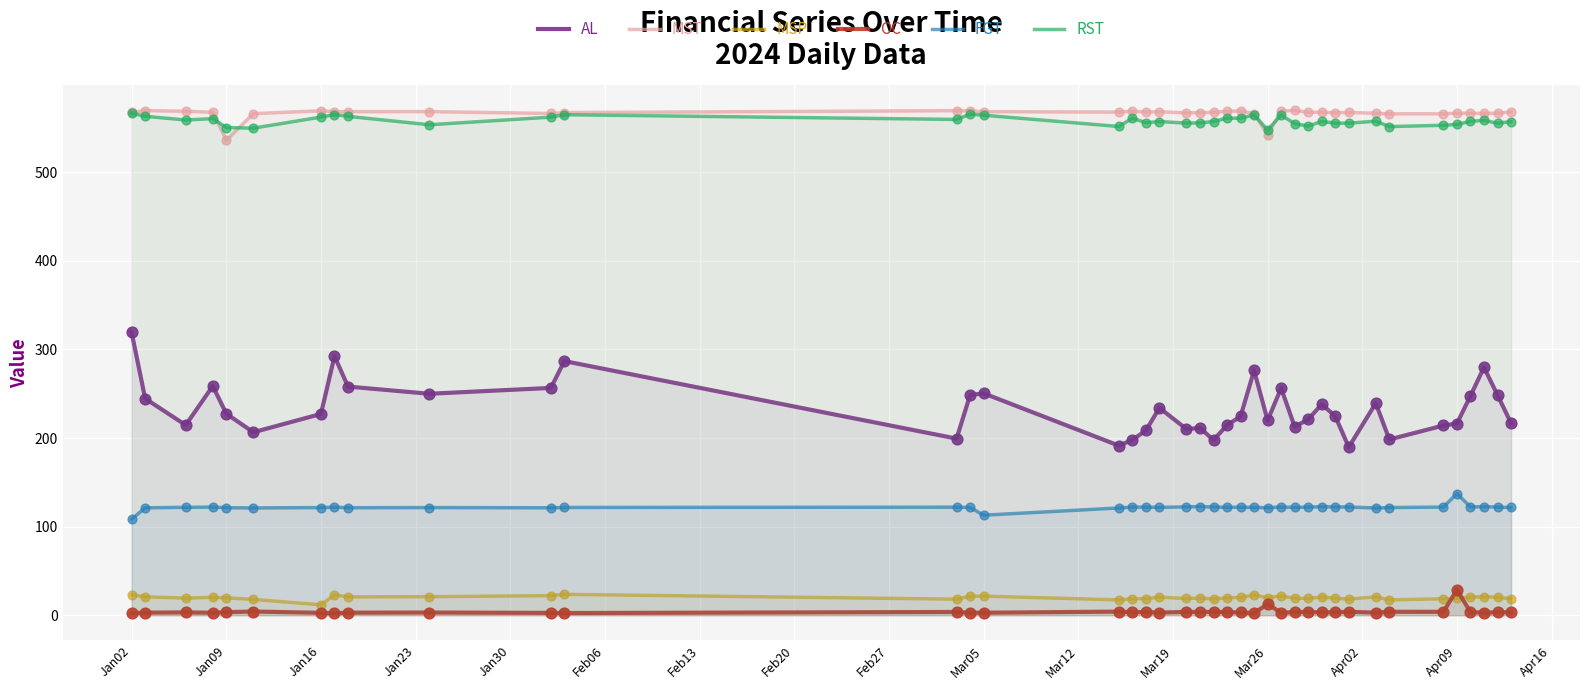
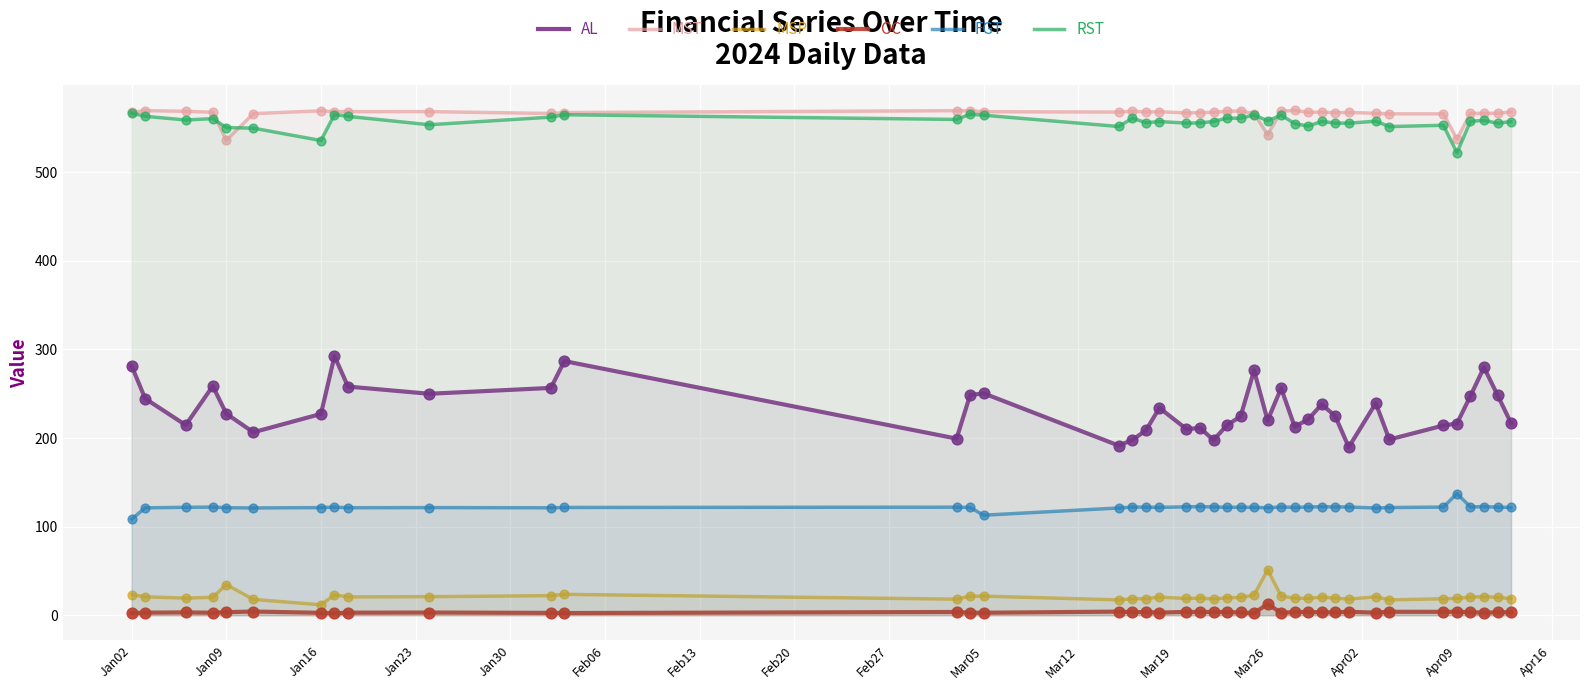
  {
    "AL": {
-     "Jan02": 320,
+     "Jan02": 280,
      "Jan09": 230,
      "Jan16": 230,
      "Mar05": 250,
      "Mar26": 220,
      "Apr09": 220
    },
    "MST": {
      "Jan09": 540,
      "Jan16": 570,
      "Mar05": 570,
      "Mar26": 540,
-     "Apr09": 570
+     "Apr09": 540
    },
    "MSP": {
      "Jan02": 20,
-     "Jan09": 20,
+     "Jan09": 30,
      "Jan16": 10,
      "Mar05": 20,
-     "Mar26": 20,
+     "Mar26": 50,
      "Apr09": 20
    },
    "OC": {
      "Jan02": 0,
      "Jan09": 0,
      "Jan16": 0,
      "Mar05": 0,
      "Mar26": 10,
-     "Apr09": 30
+     "Apr09": 0
    },
    "FGT": {
      "Jan02": 110,
      "Jan09": 120,
      "Jan16": 120,
      "Mar05": 110,
      "Mar26": 120,
      "Apr09": 140
    },
    "RST": {
      "Jan09": 550,
-     "Jan16": 560,
+     "Jan16": 540,
      "Mar05": 560,
-     "Mar26": 550,
-     "Apr09": 550
+     "Mar26": 560,
+     "Apr09": 520
    }
  }
